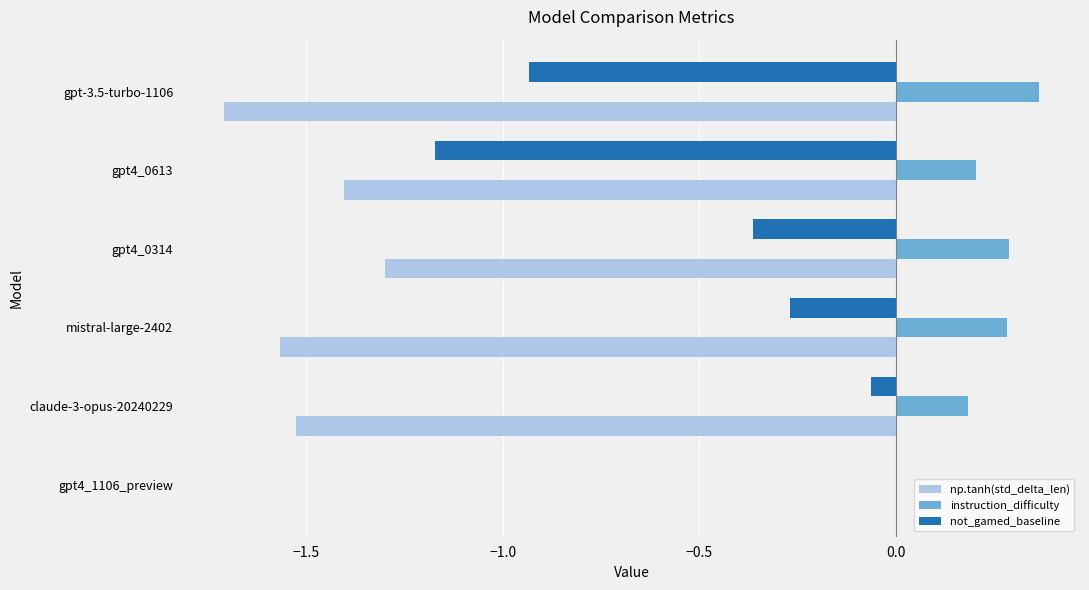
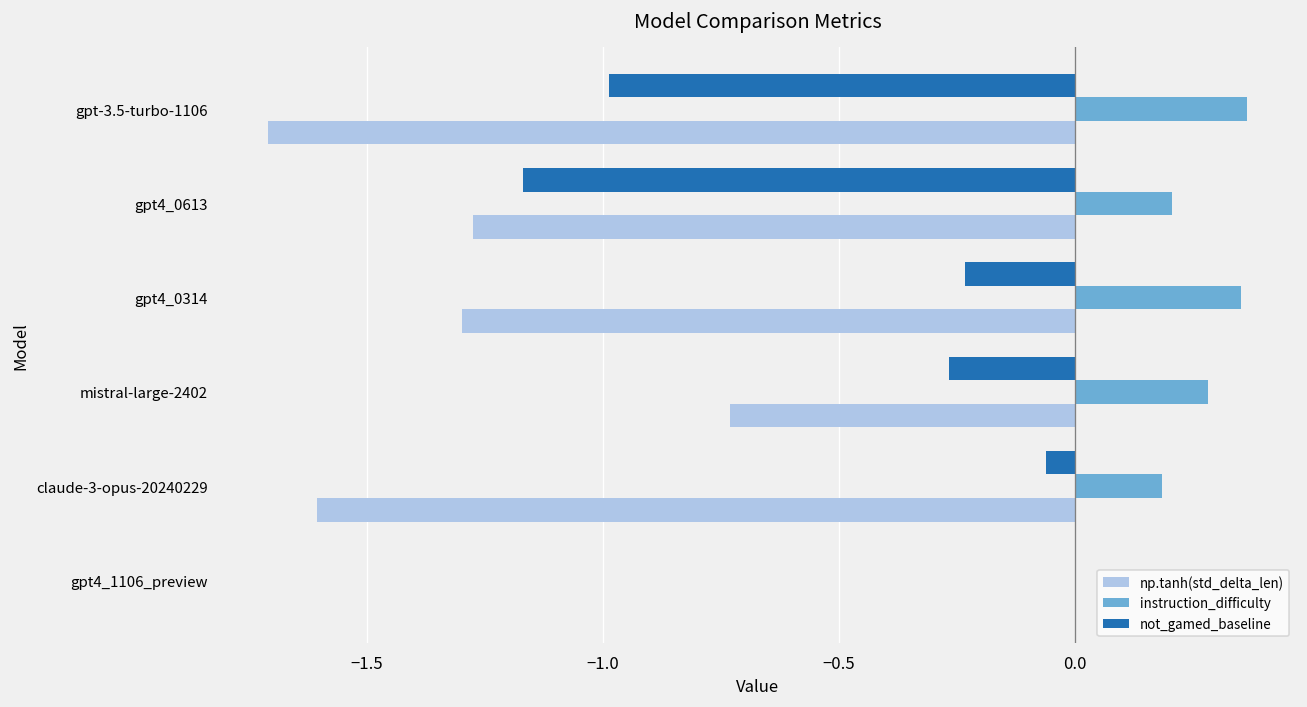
  {
    "np.tanh(std_delta_len)": {
      "gpt-3.5-turbo-1106": -1.71,
-     "gpt4_0613": -1.40,
+     "gpt4_0613": -1.28,
      "gpt4_0314": -1.30,
-     "mistral-large-2402": -1.56,
-     "claude-3-opus-20240229": -1.52,
+     "mistral-large-2402": -0.73,
+     "claude-3-opus-20240229": -1.61,
      "gpt4_1106_preview": 0.00
    },
    "instruction_difficulty": {
      "gpt-3.5-turbo-1106": 0.36,
      "gpt4_0613": 0.20,
-     "gpt4_0314": 0.29,
+     "gpt4_0314": 0.35,
      "mistral-large-2402": 0.28,
      "claude-3-opus-20240229": 0.18,
      "gpt4_1106_preview": 0.00
    },
    "not_gamed_baseline": {
-     "gpt-3.5-turbo-1106": -0.93,
+     "gpt-3.5-turbo-1106": -0.99,
      "gpt4_0613": -1.17,
-     "gpt4_0314": -0.36,
+     "gpt4_0314": -0.23,
      "mistral-large-2402": -0.27,
      "claude-3-opus-20240229": -0.06,
      "gpt4_1106_preview": 0.00
    }
  }
